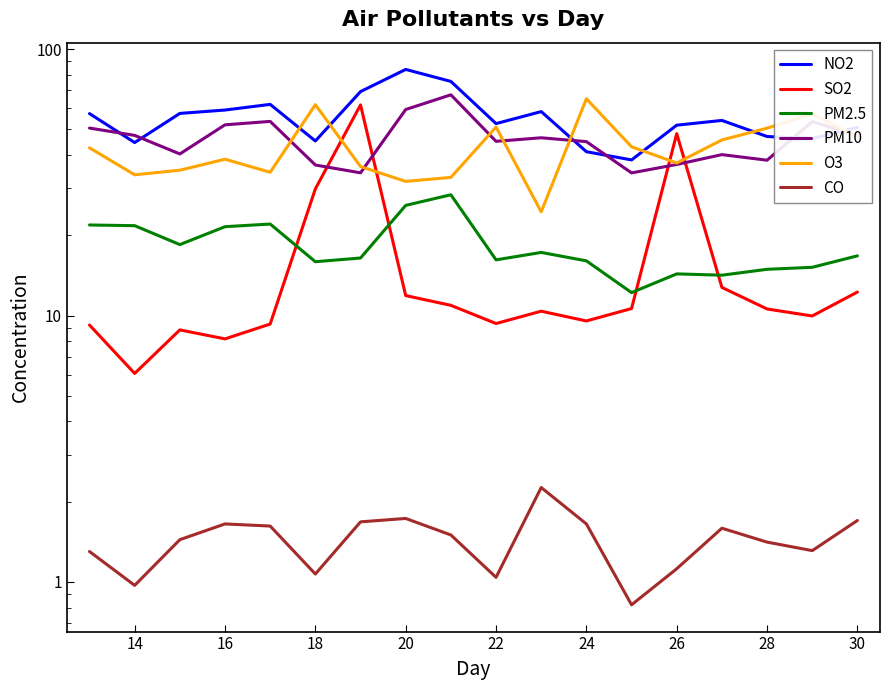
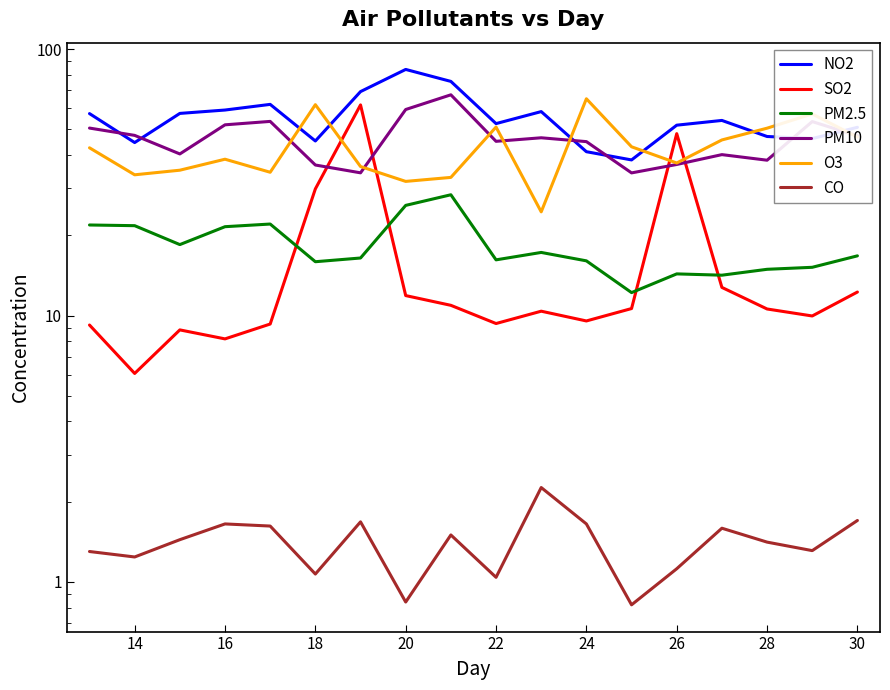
  {
    "NO2": {
      "14": 45,
      "16": 59,
      "18": 45,
      "20": 84,
      "22": 53,
      "24": 41,
      "26": 52,
      "28": 47
    },
    "SO2": {
      "14": 6.1,
      "16": 8.2,
      "18": 30,
      "20": 12,
      "22": 9.3,
      "24": 9.5,
      "26": 48,
      "28": 10.6,
      "30": 12
    },
    "PM2.5": {
      "14": 22,
      "16": 22,
      "18": 16,
      "20": 26,
      "22": 16,
      "24": 16,
      "26": 14,
      "28": 15,
      "30": 17
    },
    "PM10": {
      "14": 47,
      "16": 52,
      "18": 37,
      "20": 59,
      "22": 45,
      "24": 45,
      "28": 38
    },
    "O3": {
      "14": 34,
      "16": 39,
      "18": 62,
      "20": 32,
      "22": 51,
      "24": 65,
      "28": 51
    },
    "CO": {
-     "14": 0.97,
+     "14": 1.2,
      "16": 1.7,
      "18": 1.07,
-     "20": 1.7,
+     "20": 0.84,
      "22": 1.04,
      "24": 1.7,
      "26": 1.12,
      "28": 1.4,
      "30": 1.7
    }
  }
